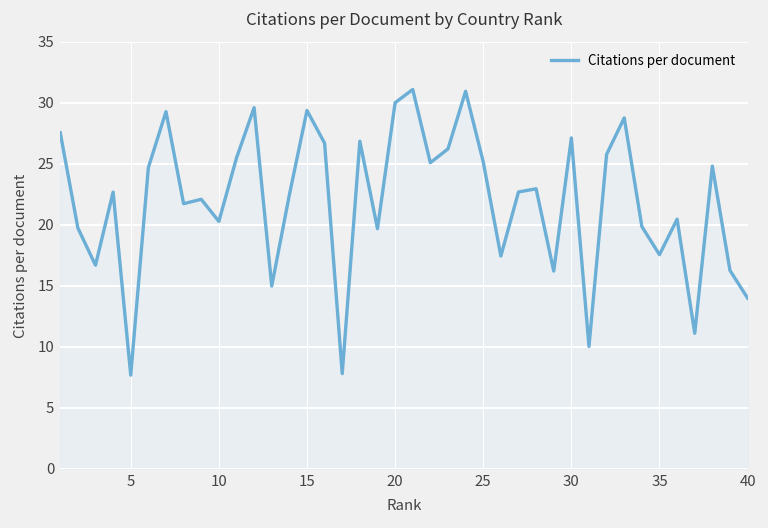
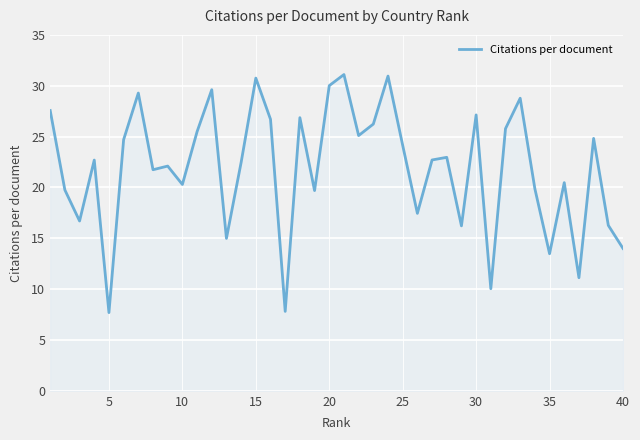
  {
    "5": 7.7,
    "10": 20.3,
-   "15": 29.4,
+   "15": 30.8,
    "20": 30.0,
-   "25": 25.2,
+   "25": 24.1,
    "30": 27.1,
-   "35": 17.6,
+   "35": 13.5,
    "40": 14.0
  }
